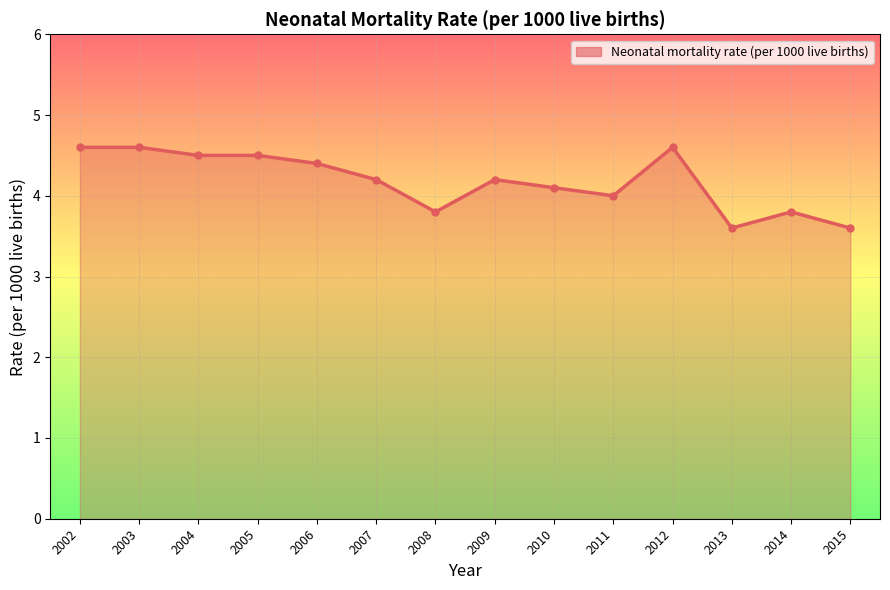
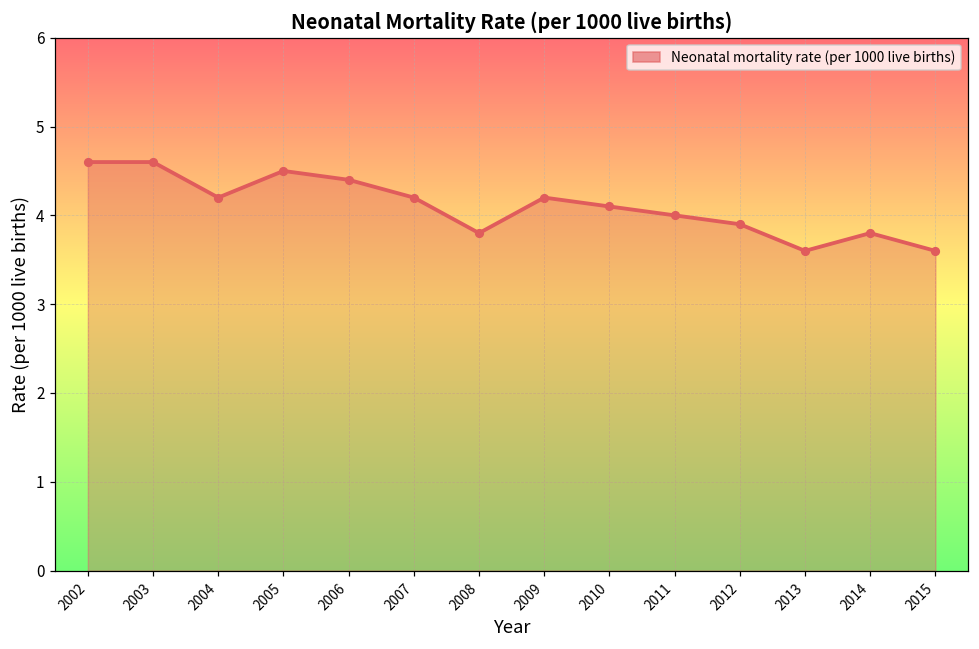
  {
    "2002": 4.6,
    "2003": 4.6,
-   "2004": 4.5,
+   "2004": 4.2,
    "2005": 4.5,
    "2006": 4.4,
    "2007": 4.2,
    "2008": 3.8,
    "2009": 4.2,
    "2010": 4.1,
    "2011": 4.0,
-   "2012": 4.6,
+   "2012": 3.9,
    "2013": 3.6,
    "2014": 3.8,
    "2015": 3.6
  }
